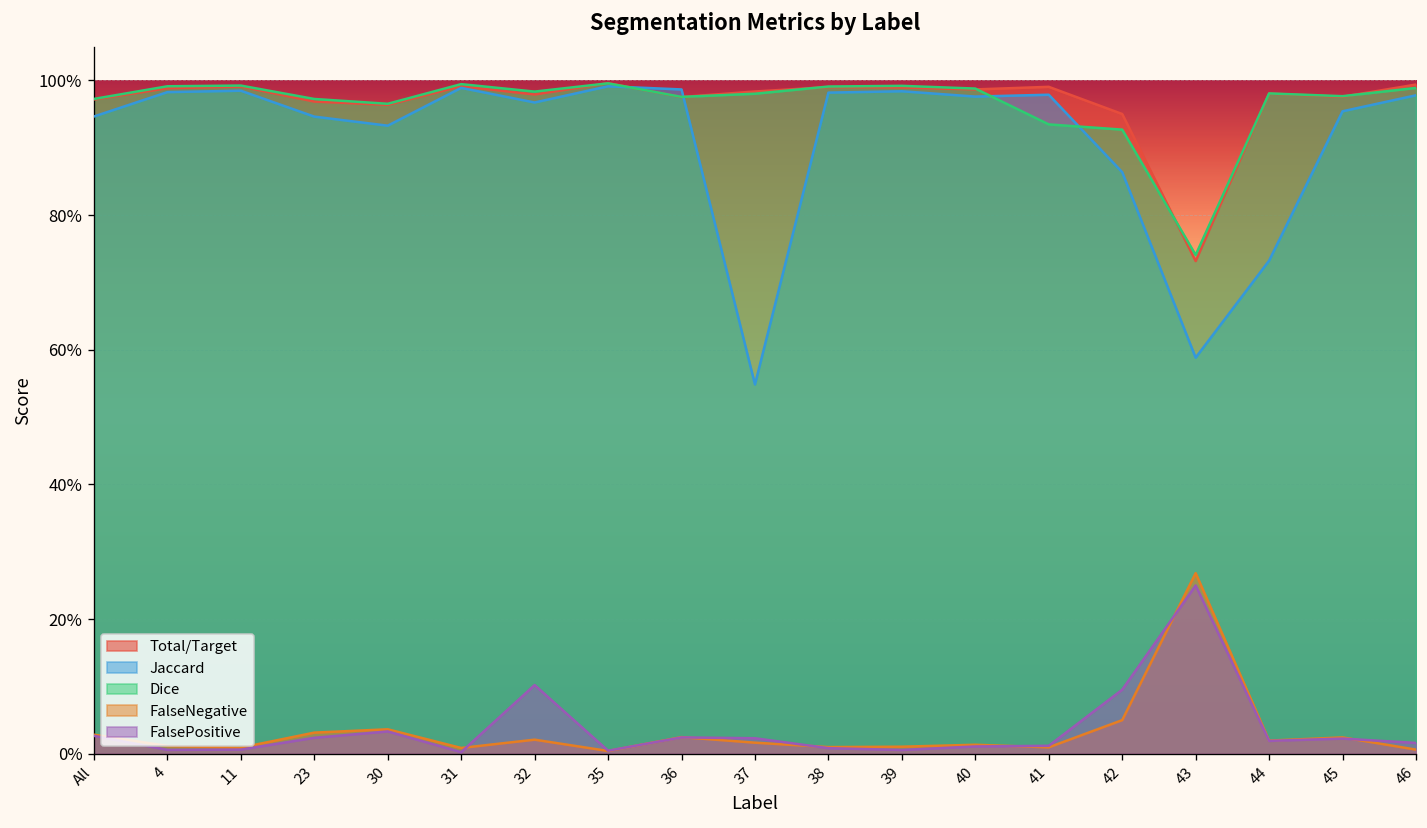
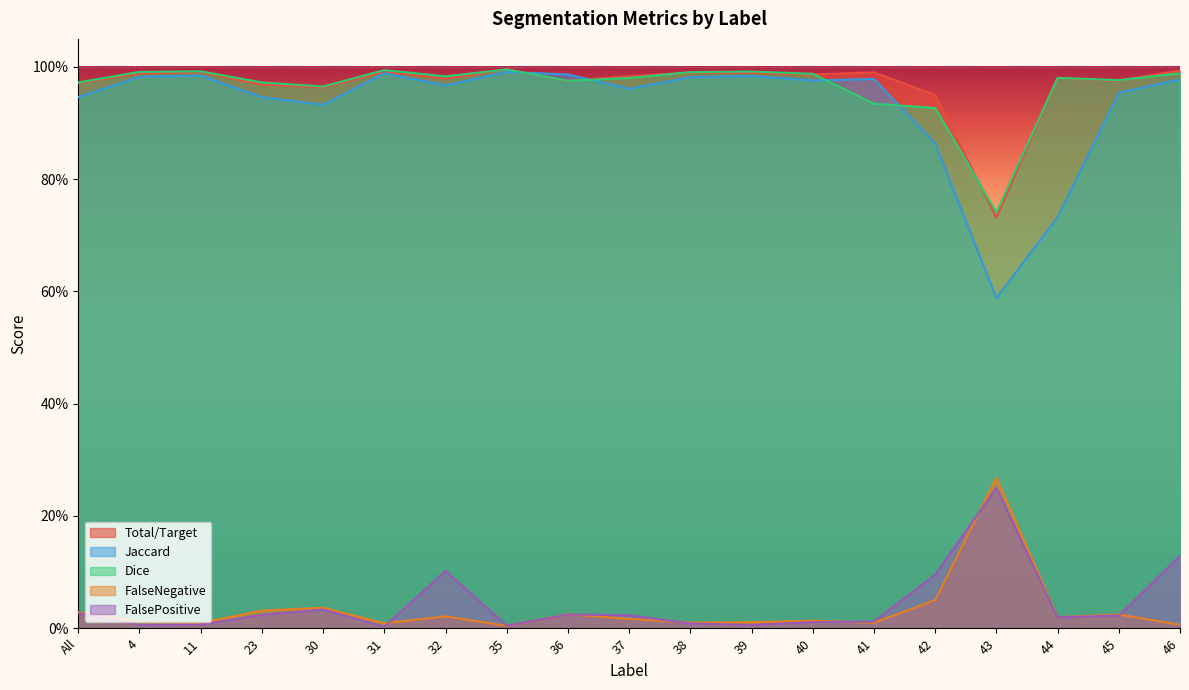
  {
    "Jaccard": {
      "All": "95%",
      "4": "98%",
      "11": "98%",
      "23": "95%",
      "30": "93%",
      "32": "97%",
      "36": "99%",
-     "37": "55%",
+     "37": "96%",
      "38": "98%",
      "39": "98%",
      "40": "98%",
      "41": "98%",
      "42": "86%",
      "43": "59%",
      "44": "73%",
      "45": "95%",
      "46": "98%"
    },
    "Dice": {
      "41": "93%",
      "42": "93%",
      "43": "74%",
      "46": "99%"
    },
    "FalsePositive": {
      "4": "1%",
      "23": "2%",
      "31": "0%",
      "32": "10%",
      "37": "2%",
      "39": "1%",
      "42": "10%",
      "43": "25%",
-     "46": "2%"
+     "46": "13%"
    }
  }
